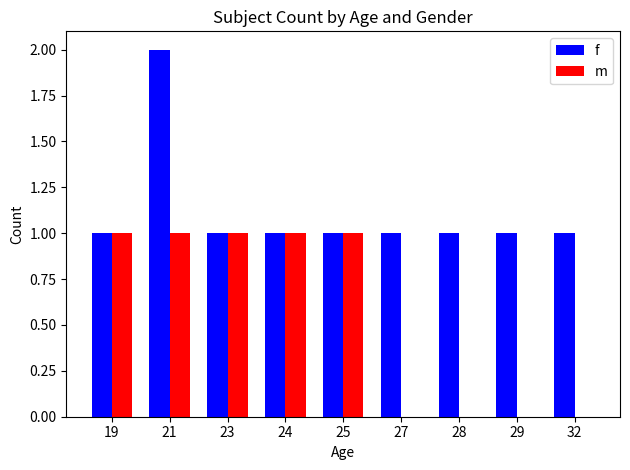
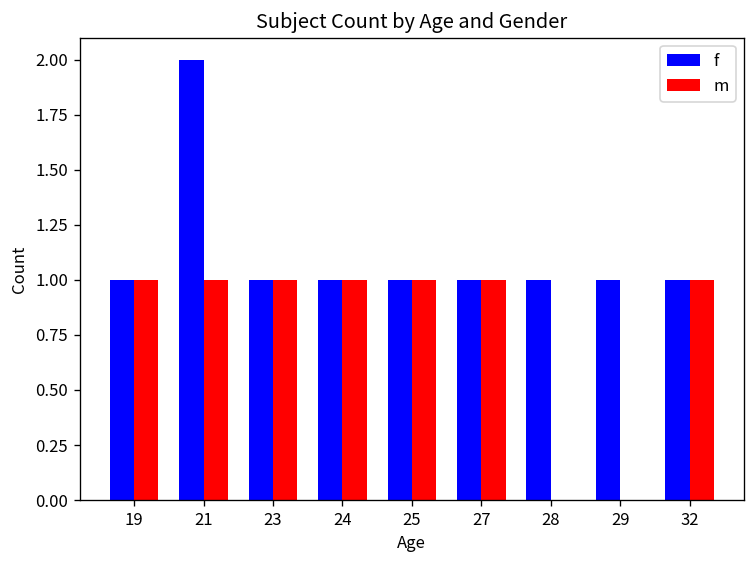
  {
    "f": {
      "19": 1,
      "21": 2,
      "23": 1,
      "24": 1,
      "25": 1,
      "27": 1,
      "28": 1,
      "29": 1,
      "32": 1
    },
    "m": {
      "19": 1,
      "21": 1,
      "23": 1,
      "24": 1,
      "25": 1,
-     "27": 0,
+     "27": 1,
      "28": 0,
      "29": 0,
-     "32": 0
+     "32": 1
    }
  }
